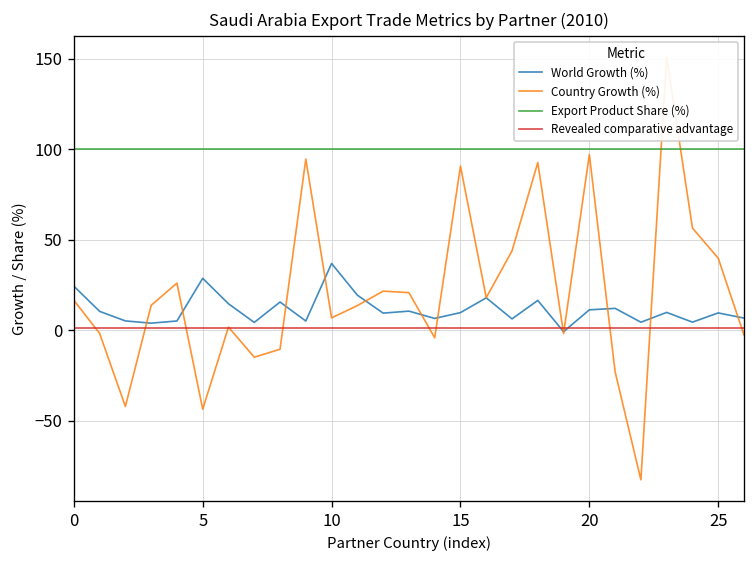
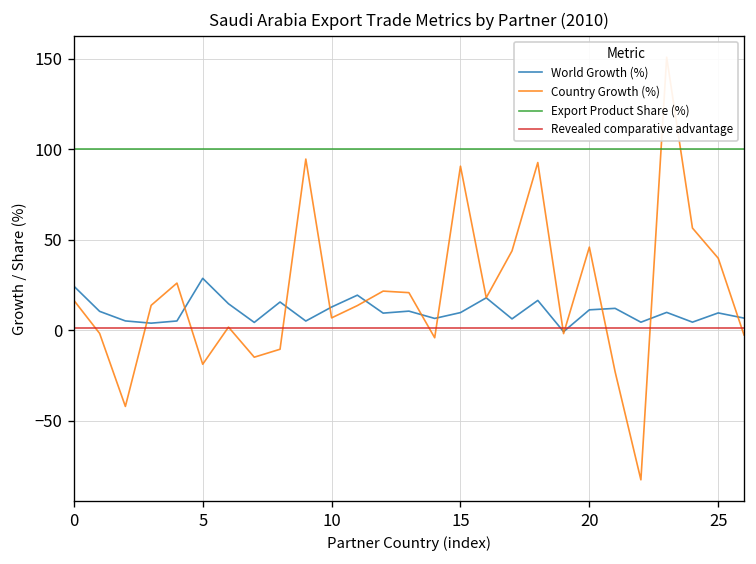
  {
    "World Growth (%)": {
      "0": 24,
      "5": 29,
-     "10": 37,
+     "10": 13,
      "15": 10,
      "20": 11,
      "25": 9
    },
    "Country Growth (%)": {
      "0": 16,
-     "5": -44,
+     "5": -19,
      "10": 7,
      "15": 91,
-     "20": 97,
+     "20": 46,
      "25": 40
    },
    "Export Product Share (%)": {
      "0": 100,
      "5": 100,
      "10": 100,
      "15": 100,
      "20": 100,
      "25": 100
    },
    "Revealed comparative advantage": {
      "0": 1,
      "5": 1,
      "10": 1,
      "15": 1,
      "20": 1,
      "25": 1
    }
  }
